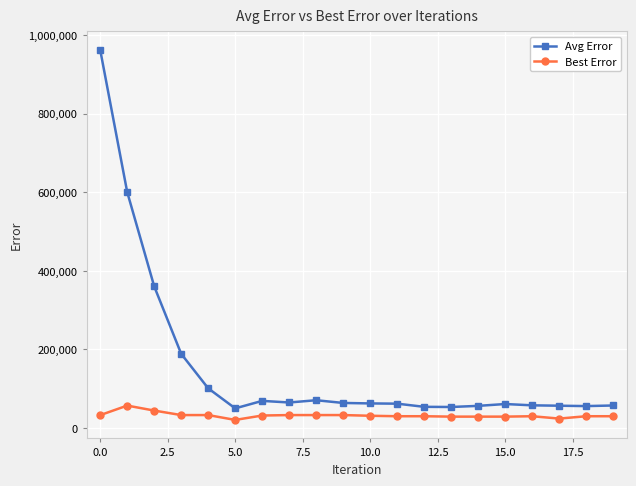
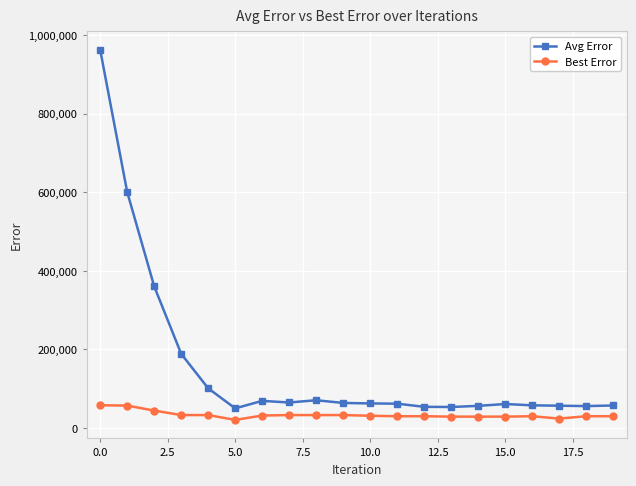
  {
    "Avg Error": {
      "0.0": "960,000",
      "5.0": "50,000",
      "10.0": "60,000",
      "15.0": "60,000"
    },
    "Best Error": {
-     "0.0": "30,000",
+     "0.0": "60,000",
      "5.0": "20,000",
      "10.0": "30,000",
      "15.0": "30,000"
    }
  }
